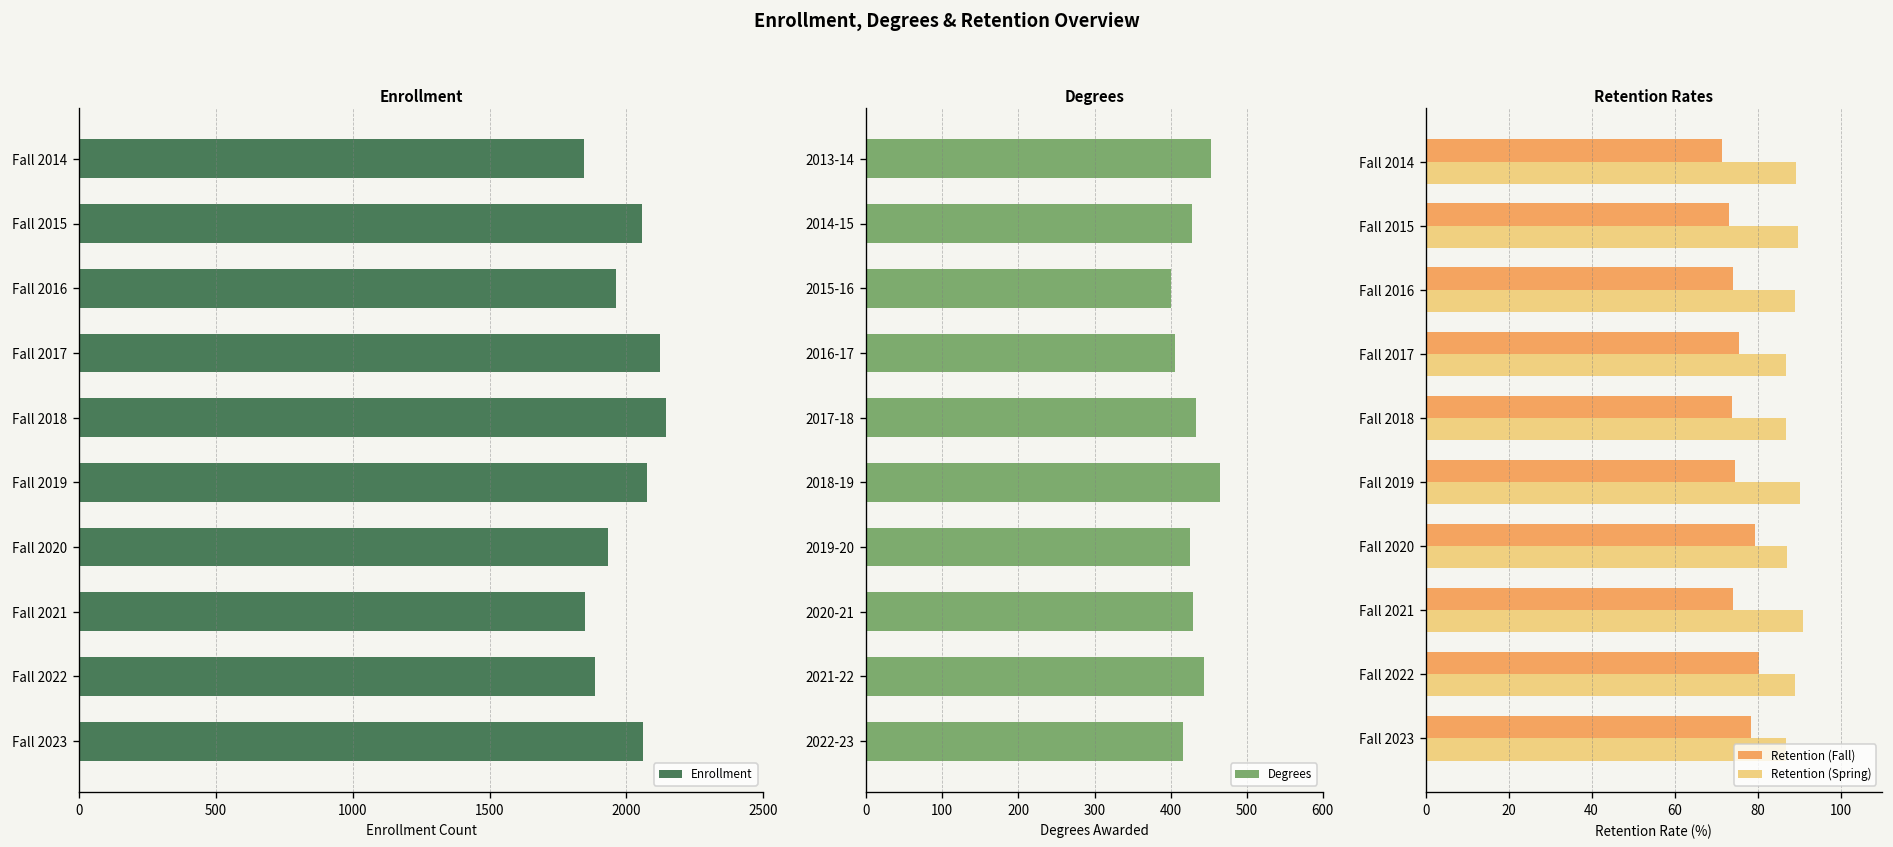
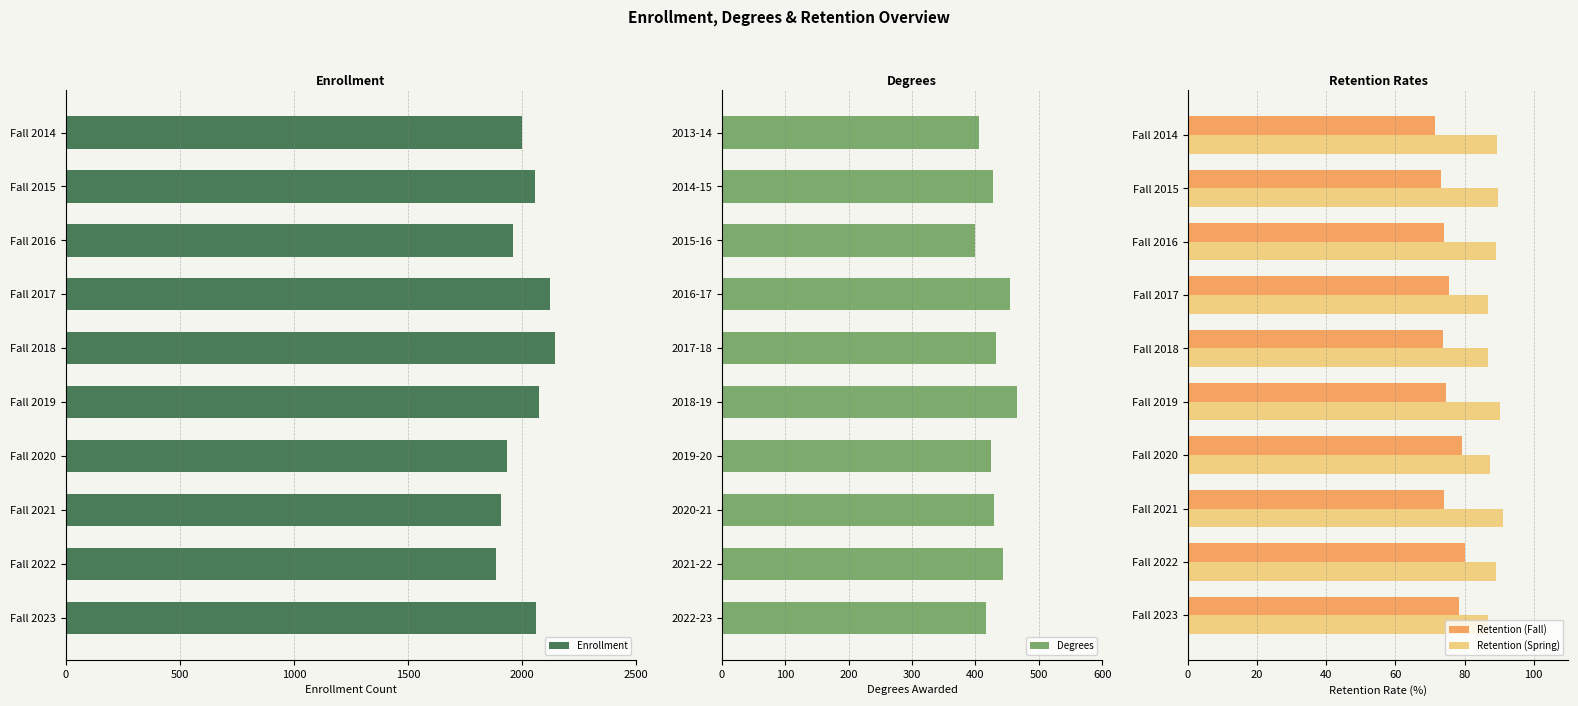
  {
    "Enrollment": {
-     "Fall 2014": 1850,
+     "Fall 2014": 2000,
      "Fall 2015": 2060,
      "Fall 2016": 1960,
      "Fall 2017": 2120,
      "Fall 2018": 2140,
      "Fall 2019": 2080,
      "Fall 2020": 1930,
-     "Fall 2021": 1850,
+     "Fall 2021": 1910,
      "Fall 2022": 1890,
      "Fall 2023": 2060
    },
    "Degrees": {
-     "2013-14": 450,
+     "2013-14": 410,
      "2014-15": 430,
      "2015-16": 400,
-     "2016-17": 410,
+     "2016-17": 450,
      "2017-18": 430,
      "2018-19": 470,
      "2019-20": 430,
      "2020-21": 430,
      "2021-22": 440,
      "2022-23": 420
    }
  }
